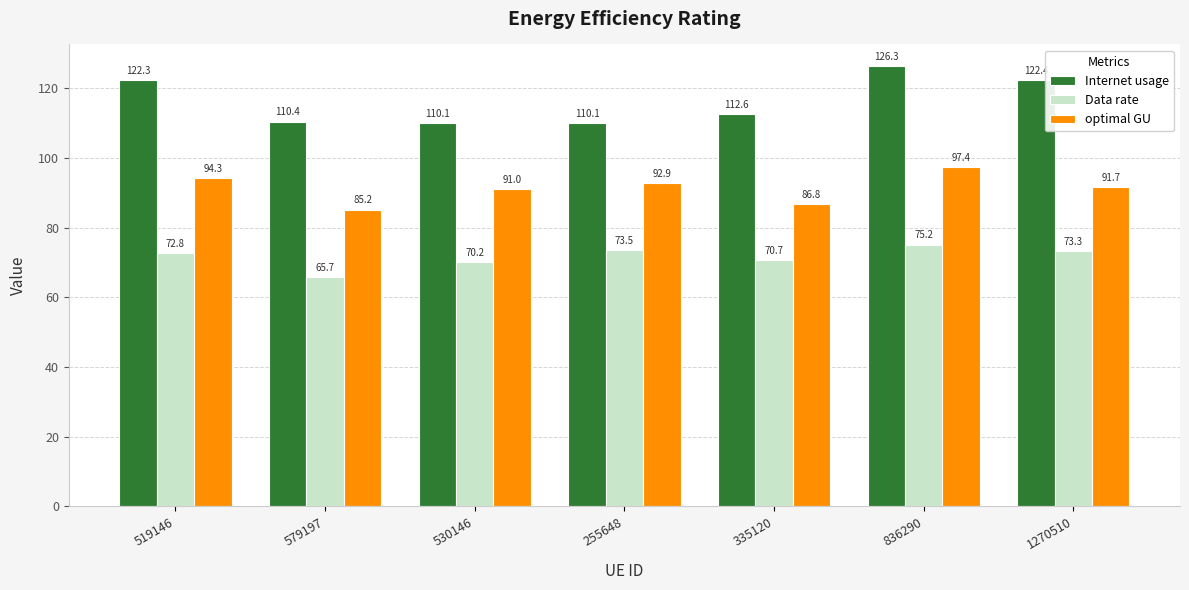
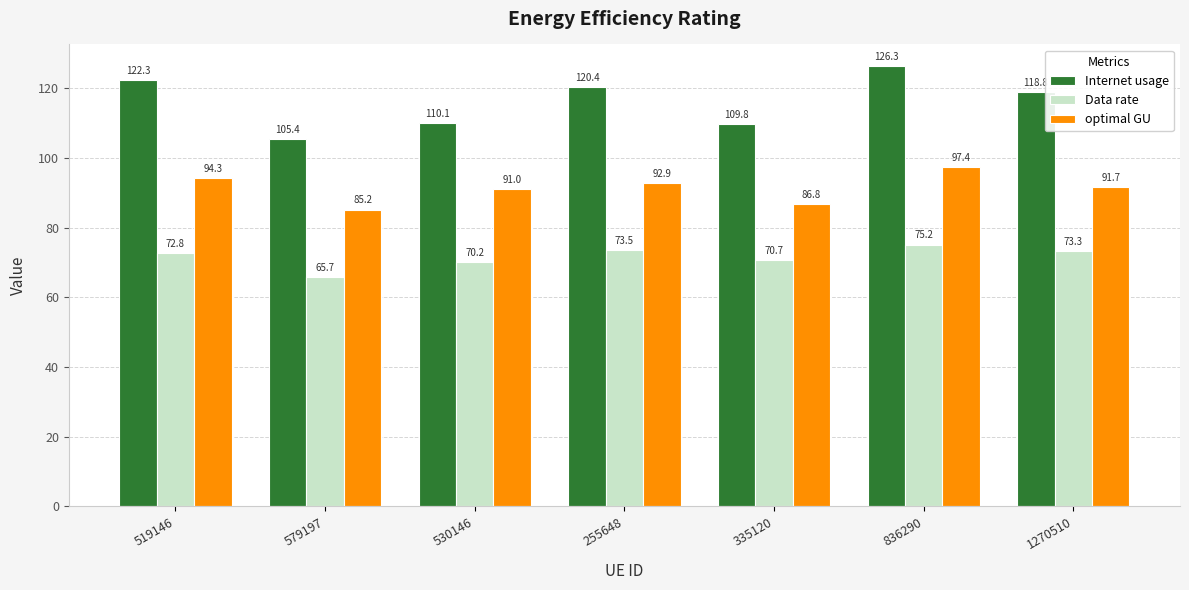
  {
    "Internet usage": {
      "519146": 122.3,
-     "579197": 110.4,
+     "579197": 105.4,
      "530146": 110.1,
-     "255648": 110.1,
-     "335120": 112.6,
+     "255648": 120.4,
+     "335120": 109.8,
      "836290": 126.3,
-     "1270510": 122
+     "1270510": 119
    },
    "Data rate": {
      "519146": 72.8,
      "579197": 65.7,
      "530146": 70.2,
      "255648": 73.5,
      "335120": 70.7,
      "836290": 75.2,
      "1270510": 73.3
    },
    "optimal GU": {
      "519146": 94.3,
      "579197": 85.2,
      "530146": 91.0,
      "255648": 92.9,
      "335120": 86.8,
      "836290": 97.4,
      "1270510": 91.7
    }
  }
